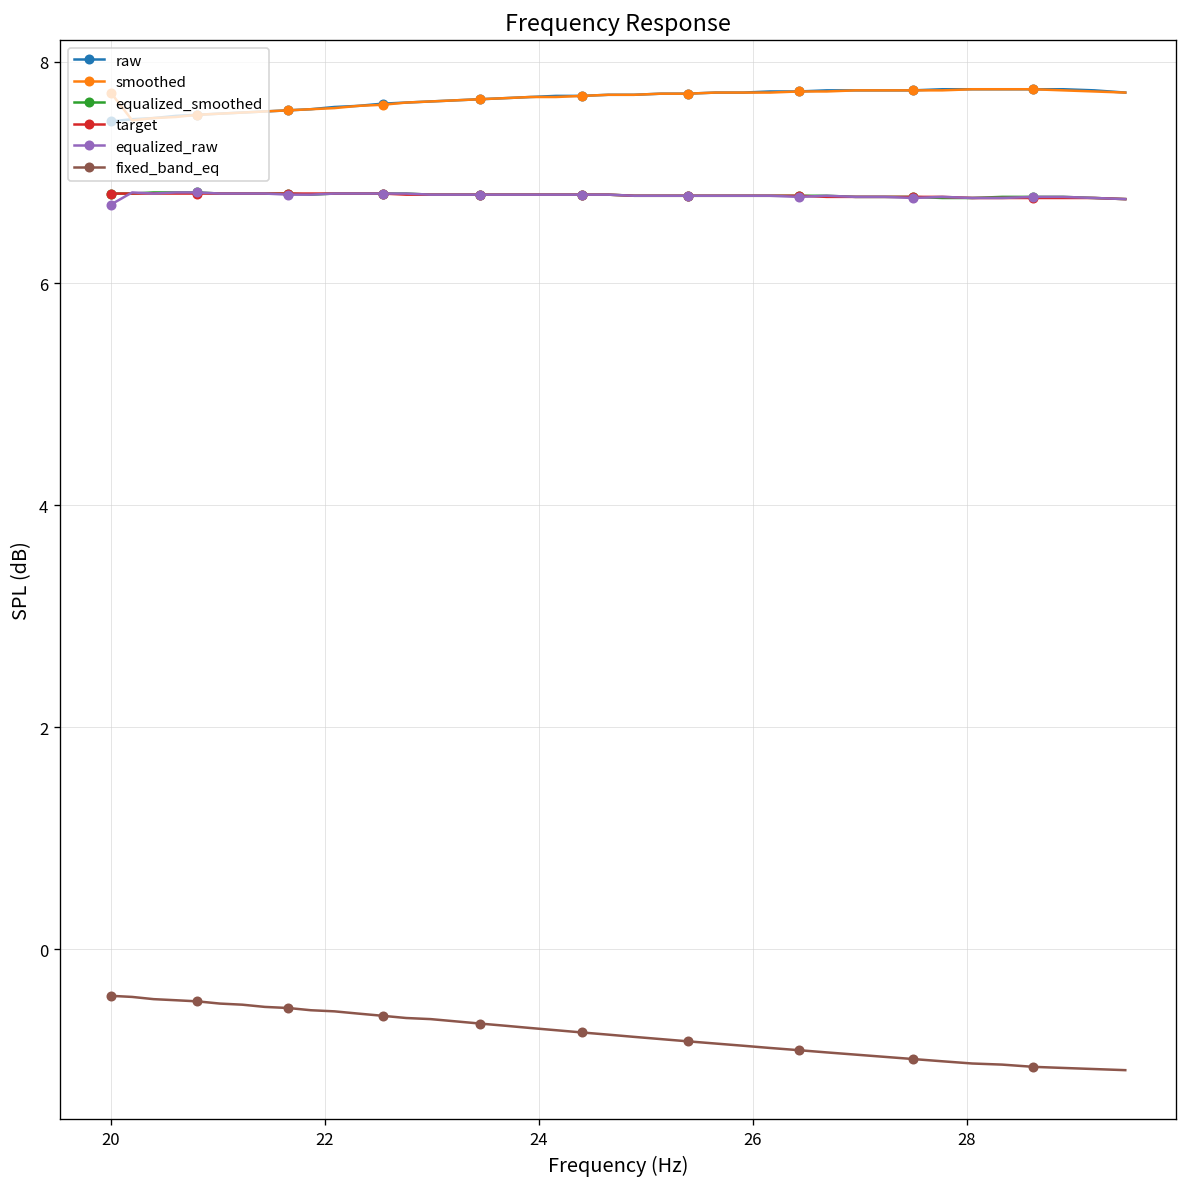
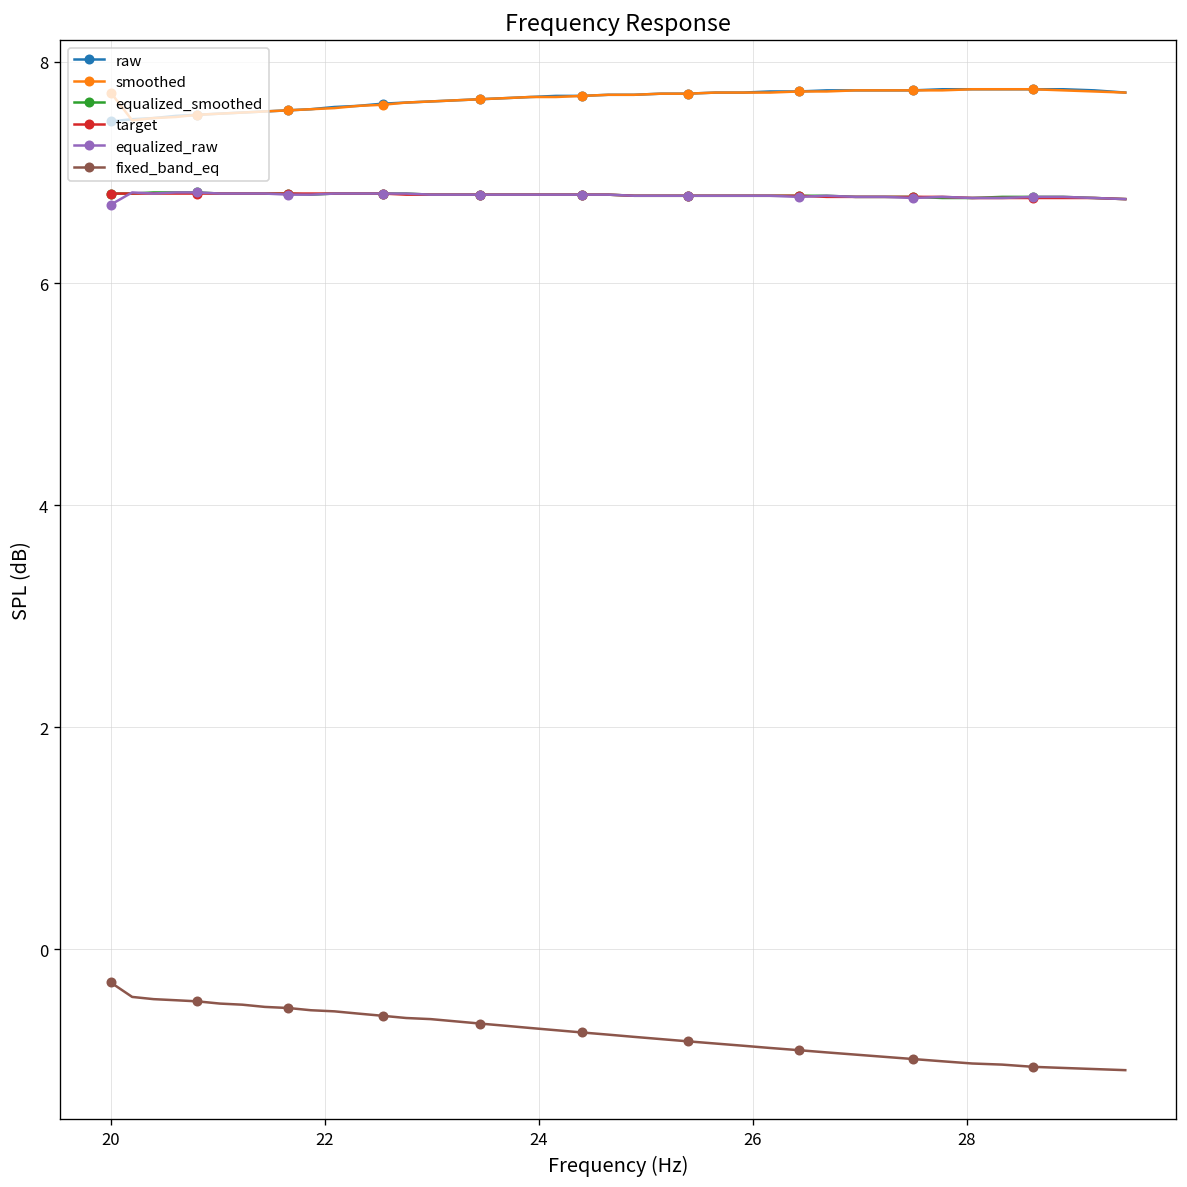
  {
    "equalized_raw": {
      "20": 6.7
    },
    "fixed_band_eq": {
-     "20": -0.4
+     "20": -0.3
    }
  }
